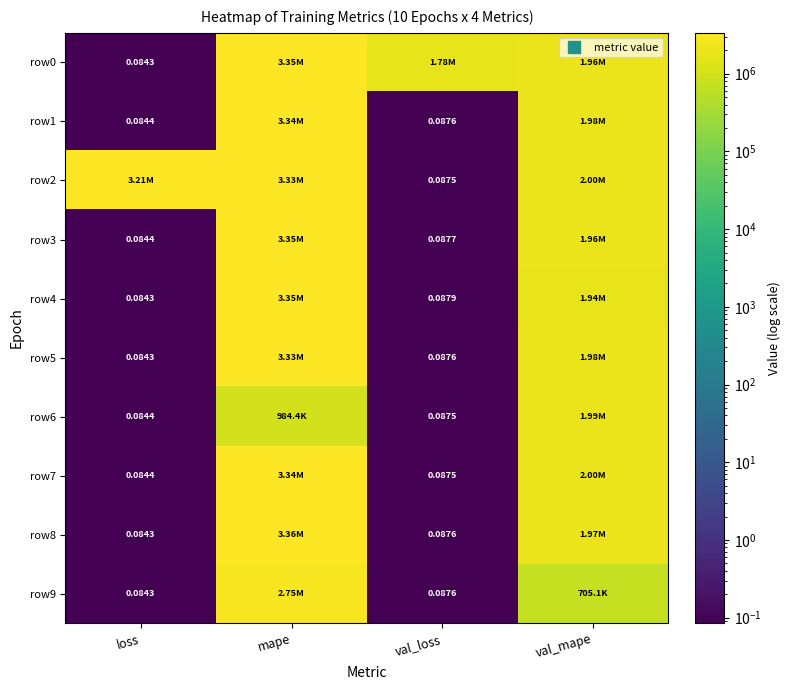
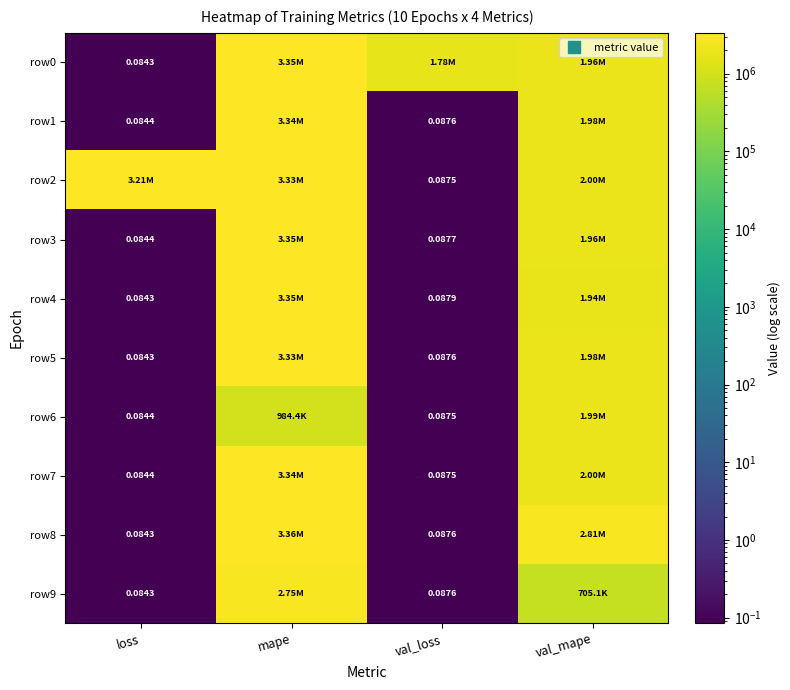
  {
    "row0": {
      "loss": "0.0843",
      "mape": "3.35M",
      "val_loss": "1.78M",
      "val_mape": "1.96M"
    },
    "row1": {
      "loss": "0.0844",
      "mape": "3.34M",
      "val_loss": "0.0876",
      "val_mape": "1.98M"
    },
    "row2": {
      "loss": "3.21M",
      "mape": "3.33M",
      "val_loss": "0.0875",
      "val_mape": "2.00M"
    },
    "row3": {
      "loss": "0.0844",
      "mape": "3.35M",
      "val_loss": "0.0877",
      "val_mape": "1.96M"
    },
    "row4": {
      "loss": "0.0843",
      "mape": "3.35M",
      "val_loss": "0.0879",
      "val_mape": "1.94M"
    },
    "row5": {
      "loss": "0.0843",
      "mape": "3.33M",
      "val_loss": "0.0876",
      "val_mape": "1.98M"
    },
    "row6": {
      "loss": "0.0844",
      "mape": "984.4K",
      "val_loss": "0.0875",
      "val_mape": "1.99M"
    },
    "row7": {
      "loss": "0.0844",
      "mape": "3.34M",
      "val_loss": "0.0875",
      "val_mape": "2.00M"
    },
    "row8": {
      "loss": "0.0843",
      "mape": "3.36M",
      "val_loss": "0.0876",
-     "val_mape": "1.97M"
+     "val_mape": "2.81M"
    },
    "row9": {
      "loss": "0.0843",
      "mape": "2.75M",
      "val_loss": "0.0876",
      "val_mape": "705.1K"
    }
  }
